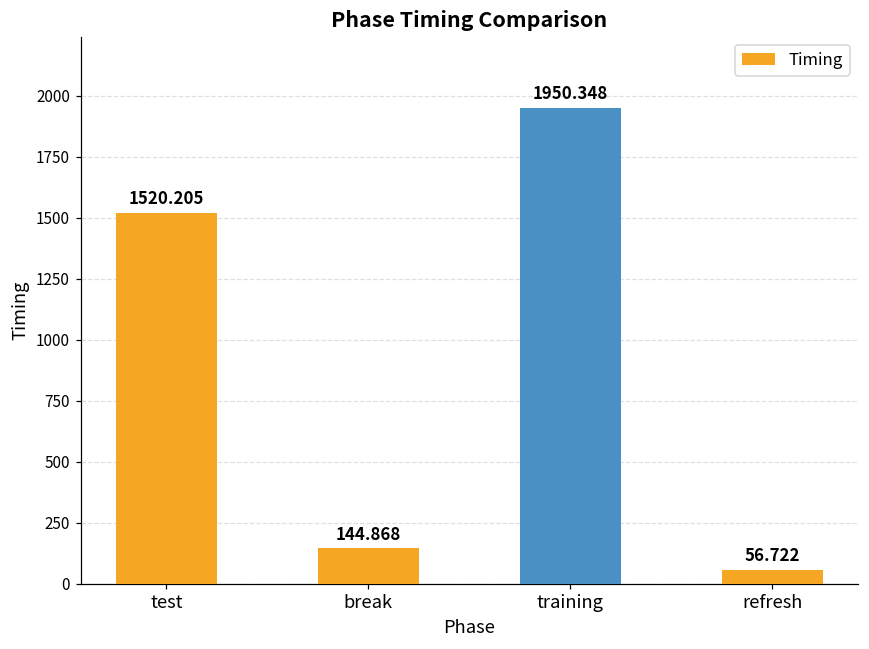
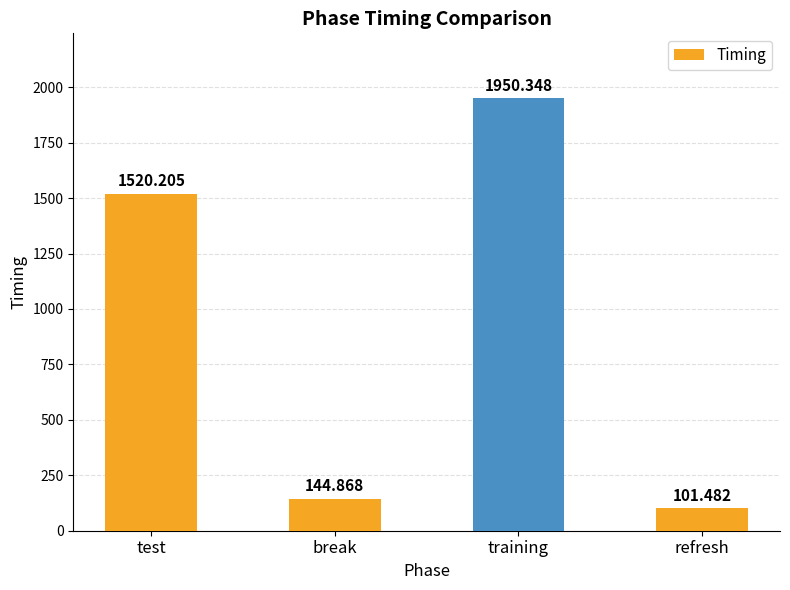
  {
    "test": 1520.205,
    "break": 144.868,
    "training": 1950.348,
-   "refresh": 56.722
+   "refresh": 101.482
  }
